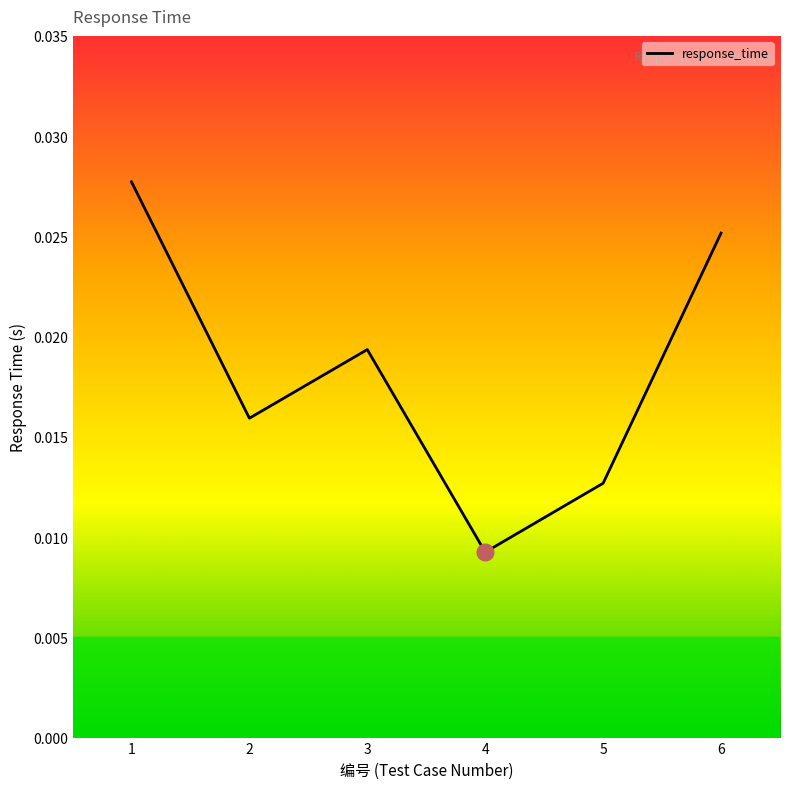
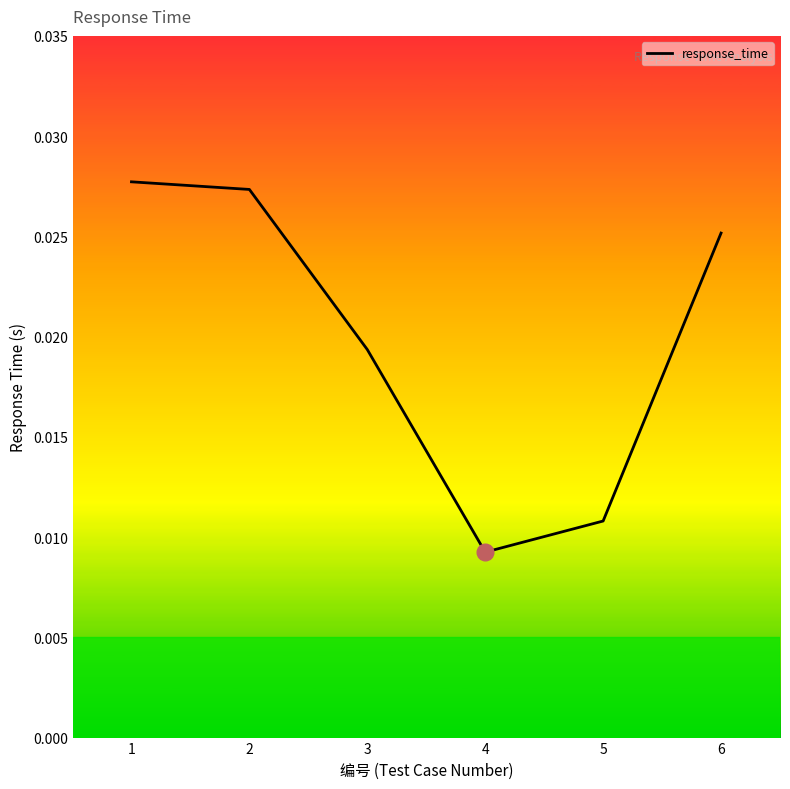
  {
    "response_time": {
      "1": 0.0277,
-     "2": 0.0159,
+     "2": 0.0273,
      "3": 0.0194,
-     "5": 0.0127,
+     "5": 0.0108,
      "6": 0.0252
    }
  }
